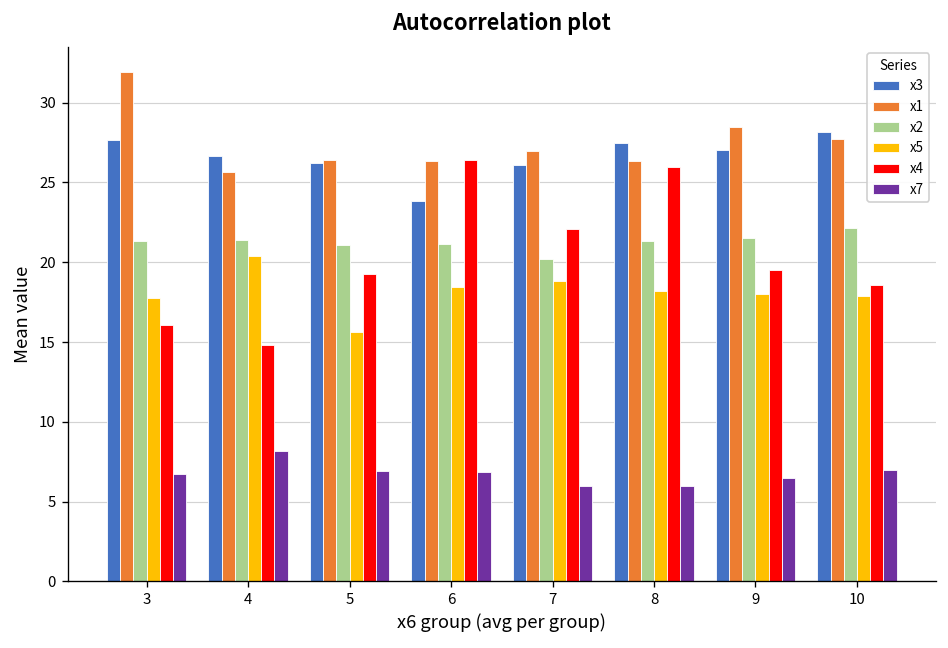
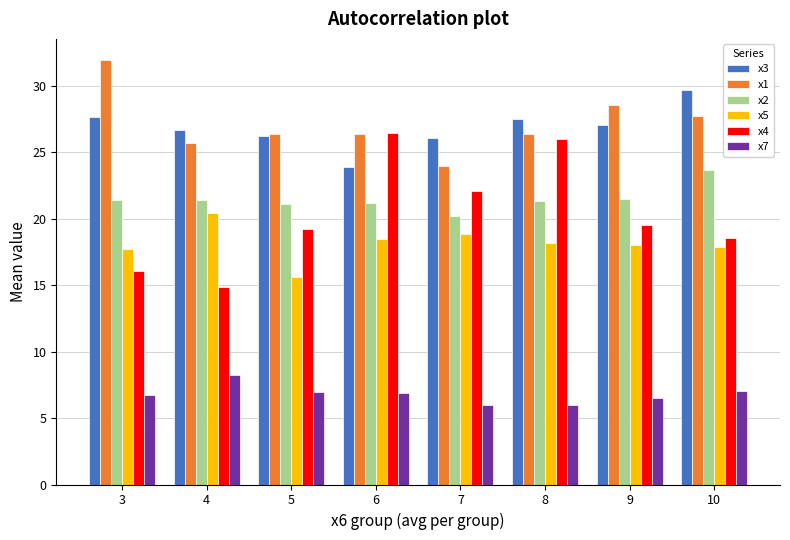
  {
    "x3": {
      "3": 27.6,
      "4": 26.7,
      "5": 26.2,
      "6": 23.9,
      "7": 26.1,
      "8": 27.5,
      "9": 27.0,
-     "10": 28.1
+     "10": 29.7
    },
    "x1": {
      "3": 31.9,
      "4": 25.6,
      "5": 26.4,
      "6": 26.4,
-     "7": 27.0,
+     "7": 23.9,
      "8": 26.3,
      "9": 28.5,
      "10": 27.7
    },
    "x2": {
      "3": 21.4,
      "4": 21.4,
      "5": 21.1,
      "6": 21.1,
      "7": 20.2,
      "8": 21.3,
      "9": 21.5,
-     "10": 22.1
+     "10": 23.6
    },
    "x5": {
      "3": 17.7,
      "4": 20.4,
      "5": 15.6,
      "6": 18.4,
      "7": 18.8,
      "8": 18.2,
      "9": 18.0,
      "10": 17.9
    },
    "x4": {
      "3": 16.1,
      "4": 14.8,
      "5": 19.2,
      "6": 26.4,
      "7": 22.1,
      "8": 26.0,
      "9": 19.5,
      "10": 18.6
    },
    "x7": {
      "3": 6.7,
      "4": 8.2,
      "5": 6.9,
      "6": 6.9,
      "7": 6.0,
      "8": 6.0,
      "9": 6.5,
      "10": 7.0
    }
  }
